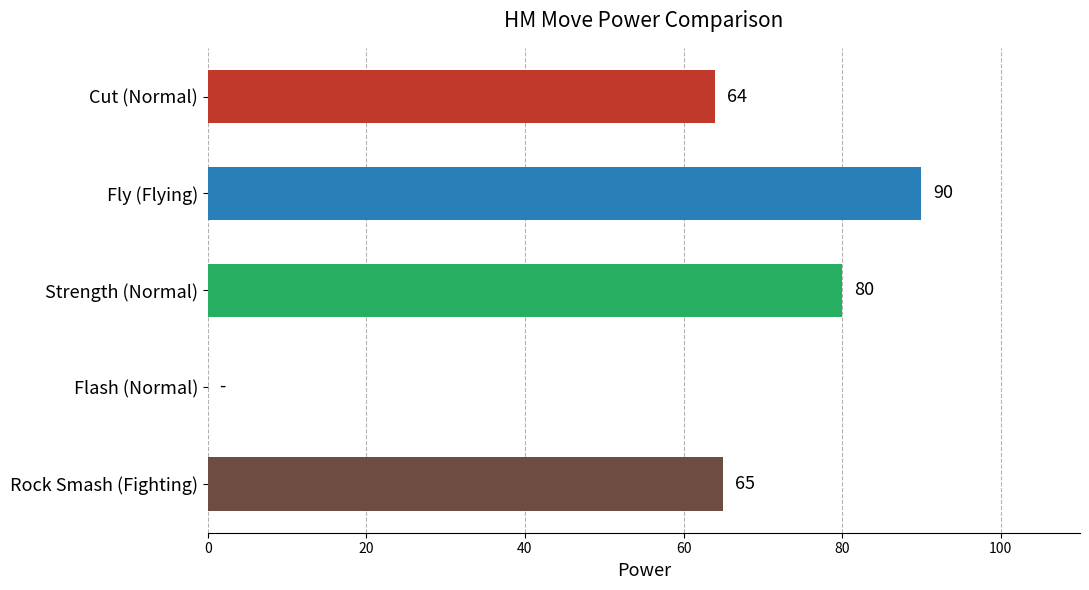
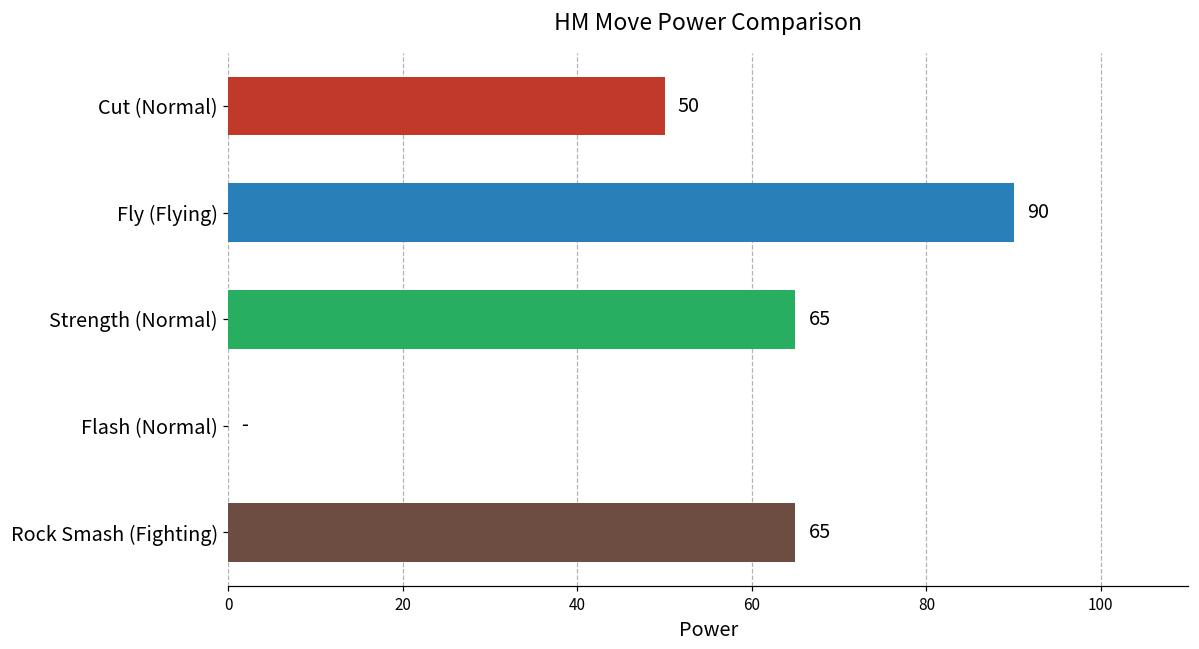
  {
-   "Cut (Normal)": 64,
+   "Cut (Normal)": 50,
    "Fly (Flying)": 90,
-   "Strength (Normal)": 80,
+   "Strength (Normal)": 65,
    "Rock Smash (Fighting)": 65
  }
